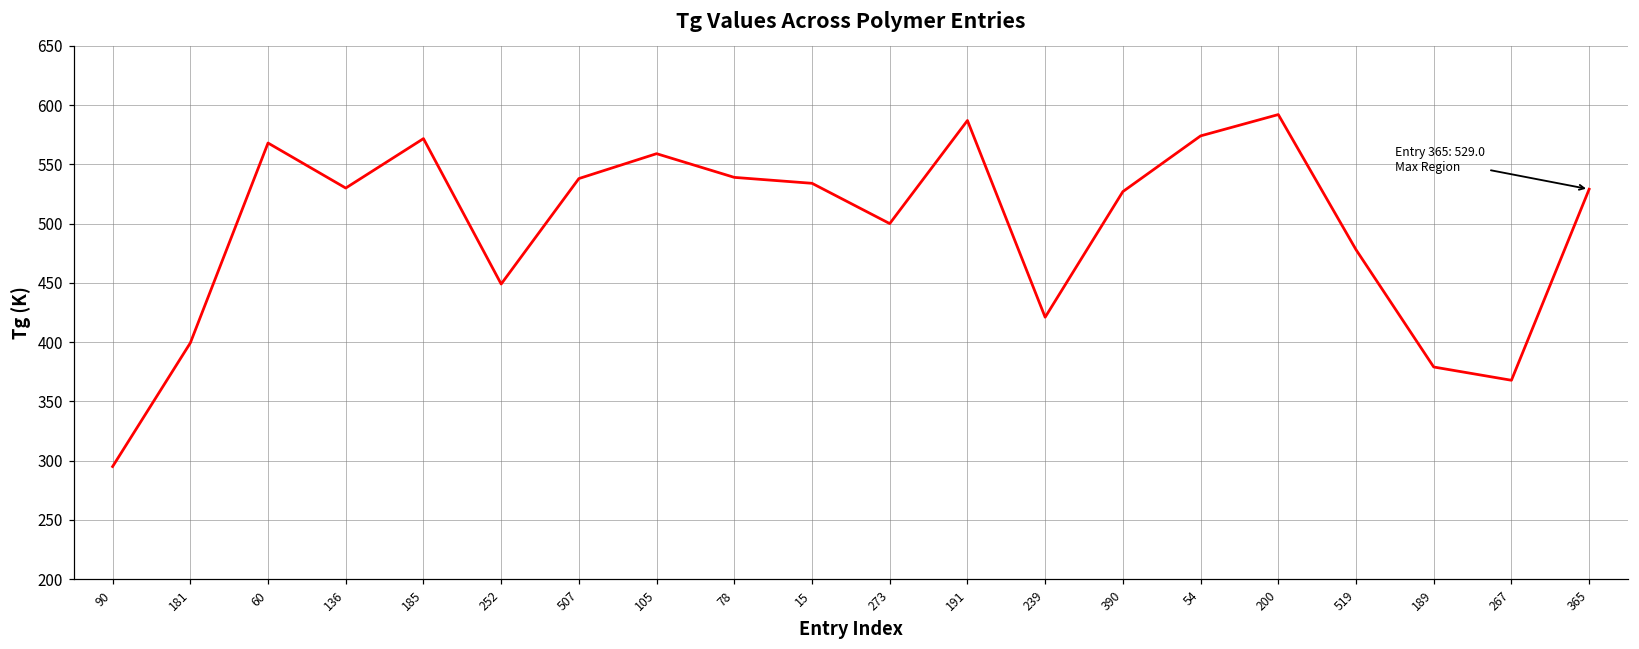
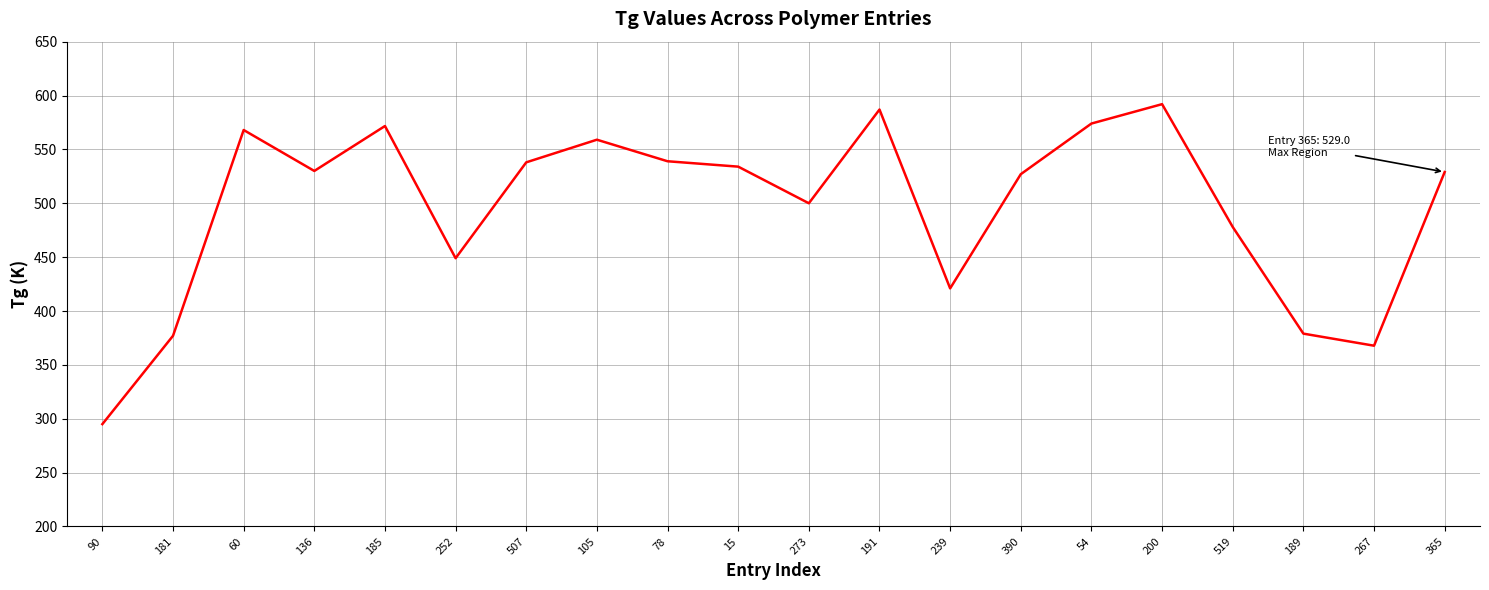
  {
    "90": 295,
-   "181": 399,
+   "181": 377,
    "60": 568,
    "136": 530,
    "185": 572,
    "252": 449,
    "507": 538,
    "105": 559,
    "78": 539,
    "15": 534,
    "273": 500,
    "191": 587,
    "239": 421,
    "390": 527,
    "54": 574,
    "200": 592,
    "519": 478,
    "189": 379,
    "267": 368
  }
